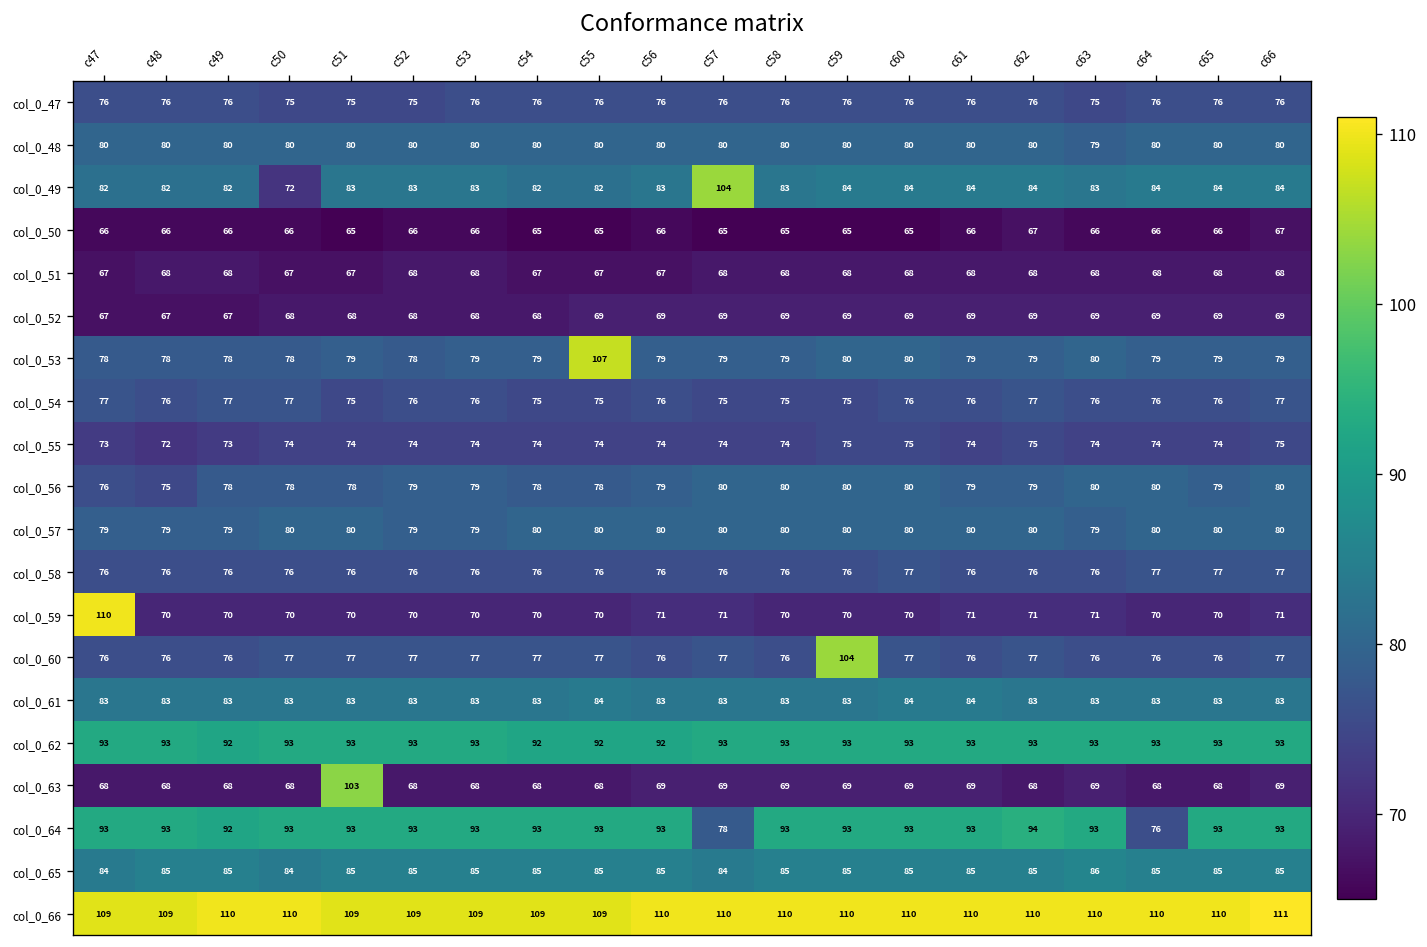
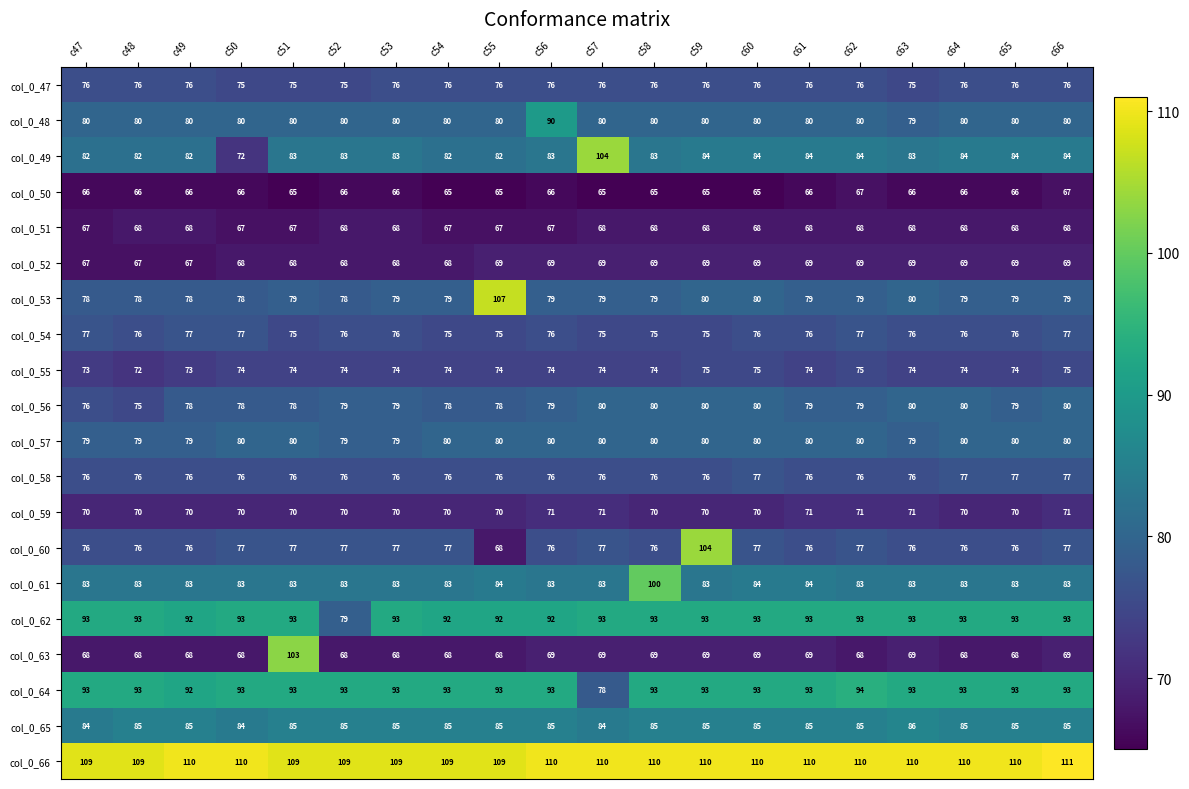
  {
    "col_0_48": {
      "c47": 80,
      "c48": 80,
      "c49": 80,
      "c50": 80,
      "c51": 80,
      "c52": 80,
      "c53": 80,
      "c54": 80,
      "c55": 80,
-     "c56": 80,
+     "c56": 90,
      "c57": 80,
      "c58": 80,
      "c59": 80,
      "c60": 80,
      "c61": 80,
      "c62": 80,
      "c63": 79,
      "c64": 80,
      "c65": 80,
      "c66": 80
    },
    "col_0_59": {
-     "c47": 110,
+     "c47": 70,
      "c48": 70,
      "c49": 70,
      "c50": 70,
      "c51": 70,
      "c52": 70,
      "c53": 70,
      "c54": 70,
      "c55": 70,
      "c56": 71,
      "c57": 71,
      "c58": 70,
      "c59": 70,
      "c60": 70,
      "c61": 71,
      "c62": 71,
      "c63": 71,
      "c64": 70,
      "c65": 70,
      "c66": 71
    },
    "col_0_60": {
      "c47": 76,
      "c48": 76,
      "c49": 76,
      "c50": 77,
      "c51": 77,
      "c52": 77,
      "c53": 77,
      "c54": 77,
-     "c55": 77,
+     "c55": 68,
      "c56": 76,
      "c57": 77,
      "c58": 76,
      "c59": 104,
      "c60": 77,
      "c61": 76,
      "c62": 77,
      "c63": 76,
      "c64": 76,
      "c65": 76,
      "c66": 77
    },
    "col_0_61": {
      "c47": 83,
      "c48": 83,
      "c49": 83,
      "c50": 83,
      "c51": 83,
      "c52": 83,
      "c53": 83,
      "c54": 83,
      "c55": 84,
      "c56": 83,
      "c57": 83,
-     "c58": 83,
+     "c58": 100,
      "c59": 83,
      "c60": 84,
      "c61": 84,
      "c62": 83,
      "c63": 83,
      "c64": 83,
      "c65": 83,
      "c66": 83
    },
    "col_0_62": {
      "c47": 93,
      "c48": 93,
      "c49": 92,
      "c50": 93,
      "c51": 93,
-     "c52": 93,
+     "c52": 79,
      "c53": 93,
      "c54": 92,
      "c55": 92,
      "c56": 92,
      "c57": 93,
      "c58": 93,
      "c59": 93,
      "c60": 93,
      "c61": 93,
      "c62": 93,
      "c63": 93,
      "c64": 93,
      "c65": 93,
      "c66": 93
    },
    "col_0_64": {
      "c47": 93,
      "c48": 93,
      "c49": 92,
      "c50": 93,
      "c51": 93,
      "c52": 93,
      "c53": 93,
      "c54": 93,
      "c55": 93,
      "c56": 93,
      "c57": 78,
      "c58": 93,
      "c59": 93,
      "c60": 93,
      "c61": 93,
      "c62": 94,
      "c63": 93,
-     "c64": 76,
+     "c64": 93,
      "c65": 93,
      "c66": 93
    }
  }
